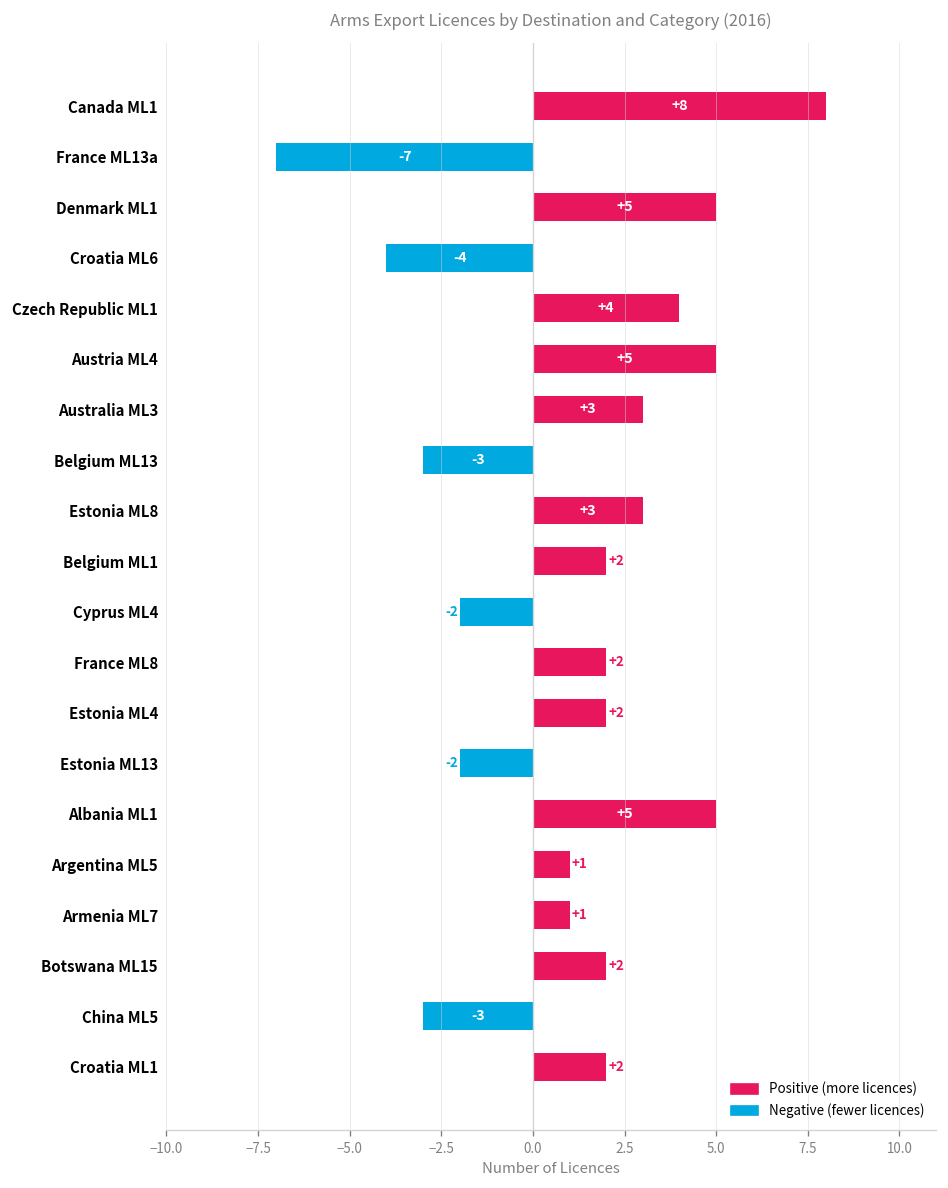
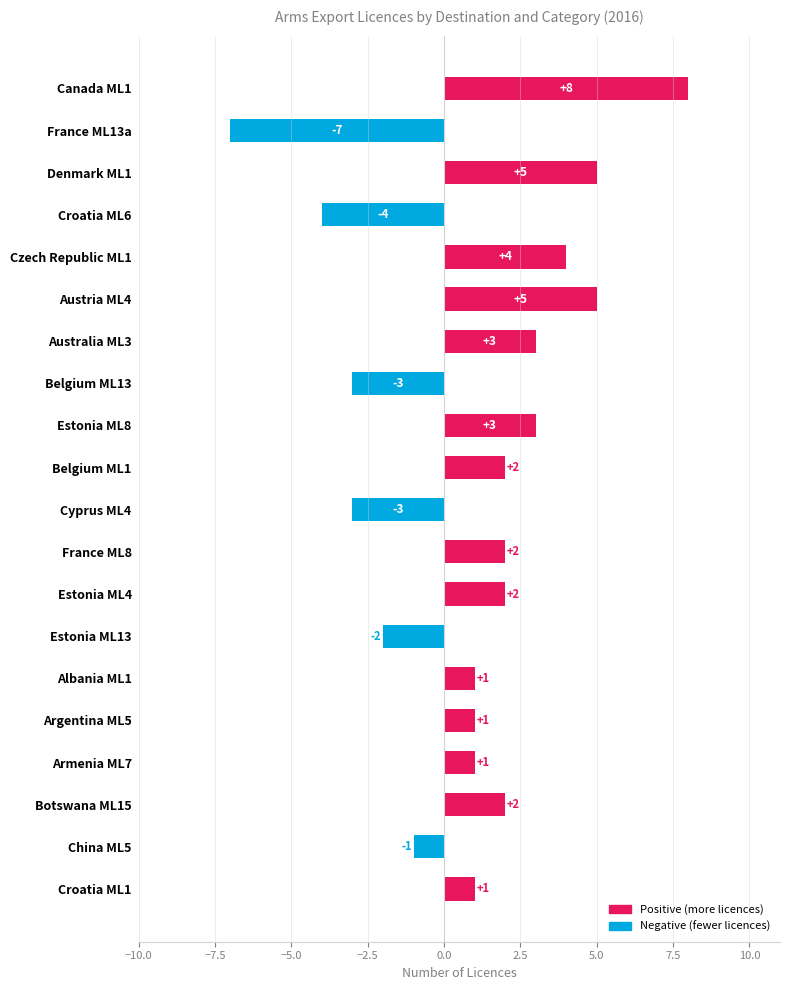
  {
    "Canada ML1": "+8",
    "France ML13a": "-7",
    "Denmark ML1": "+5",
    "Croatia ML6": "-4",
    "Czech Republic ML1": "+4",
    "Austria ML4": "+5",
    "Australia ML3": "+3",
    "Belgium ML13": "-3",
    "Estonia ML8": "+3",
    "Belgium ML1": "+2",
-   "Cyprus ML4": "-2",
+   "Cyprus ML4": "-3",
    "France ML8": "+2",
    "Estonia ML4": "+2",
    "Estonia ML13": "-2",
-   "Albania ML1": "+5",
+   "Albania ML1": "+1",
    "Argentina ML5": "+1",
    "Armenia ML7": "+1",
    "Botswana ML15": "+2",
-   "China ML5": "-3",
-   "Croatia ML1": "+2"
+   "China ML5": "-1",
+   "Croatia ML1": "+1"
  }
